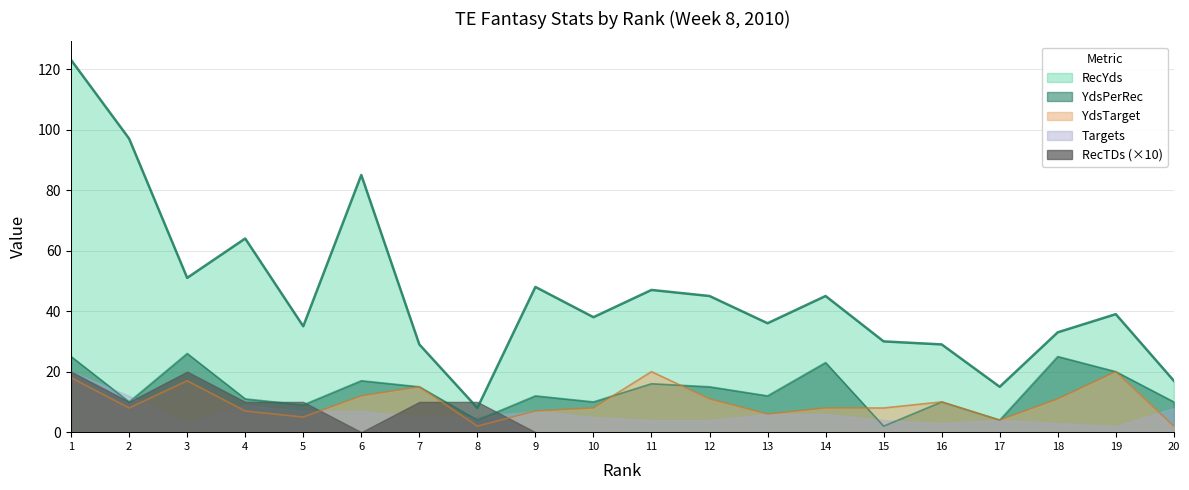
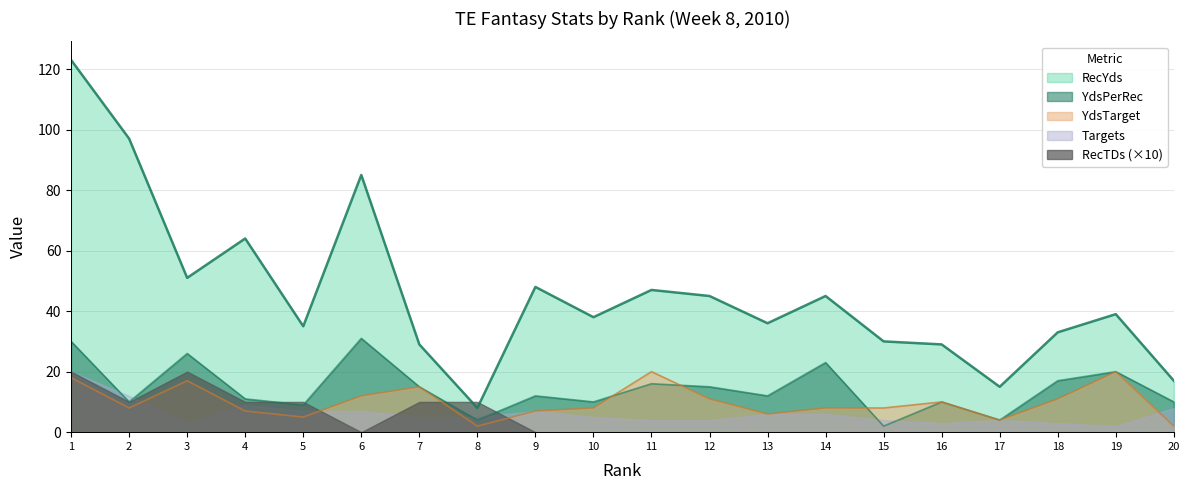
  {
    "RecYds": {
      "1": 123,
      "2": 97,
      "3": 51,
      "4": 64,
      "5": 35,
      "6": 85,
      "7": 29,
      "8": 8,
      "9": 48,
      "10": 38,
      "11": 47,
      "12": 45,
      "13": 36,
      "14": 45,
      "15": 30,
      "16": 29,
      "17": 15,
      "18": 33,
      "19": 39,
      "20": 17
    },
    "YdsPerRec": {
-     "1": 25,
+     "1": 30,
      "3": 26,
      "4": 11,
      "5": 9,
-     "6": 17,
+     "6": 31,
      "8": 4,
      "9": 12,
      "10": 10,
      "11": 16,
      "12": 15,
      "13": 12,
      "14": 23,
      "15": 2,
-     "18": 25,
+     "18": 17,
      "20": 10
    },
    "YdsTarget": {
      "1": 18,
      "2": 8,
      "3": 17,
      "4": 7,
      "5": 5,
      "6": 12,
      "8": 2,
      "10": 8,
      "11": 20,
      "12": 11,
      "14": 8,
      "15": 8,
      "18": 11,
      "20": 2
    },
    "Targets": {
      "2": 12,
      "3": 3,
      "4": 9,
      "5": 7,
      "6": 7,
      "7": 5,
      "8": 5,
      "10": 5,
      "11": 4,
      "12": 4,
      "14": 6,
      "15": 4,
      "16": 3,
      "18": 3,
      "19": 2,
      "20": 8
    },
    "RecTDs (×10)": {
      "3": 20,
      "4": 10,
      "5": 10,
      "6": 0,
      "7": 10,
      "8": 10,
      "9": 0,
      "10": 0,
      "11": 0,
      "12": 0,
      "13": 0,
      "14": 0,
      "15": 0,
      "16": 0,
      "17": 0,
      "18": 0,
      "19": 0,
      "20": 0
    }
  }
